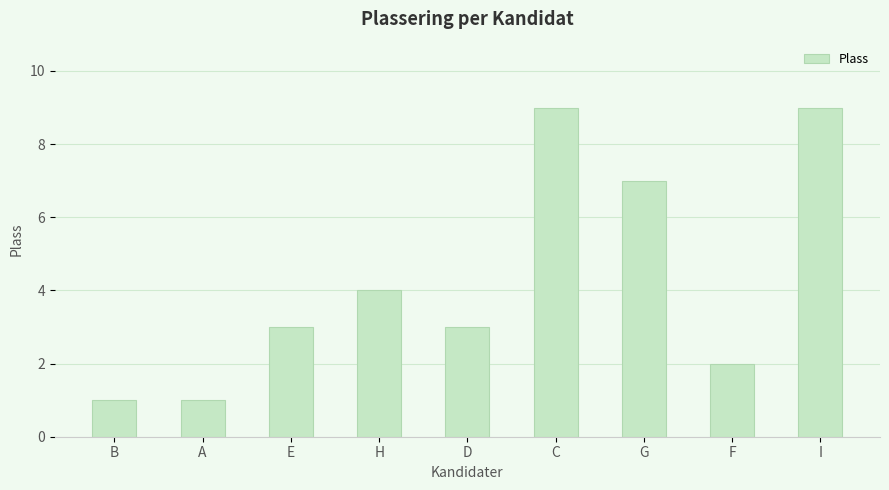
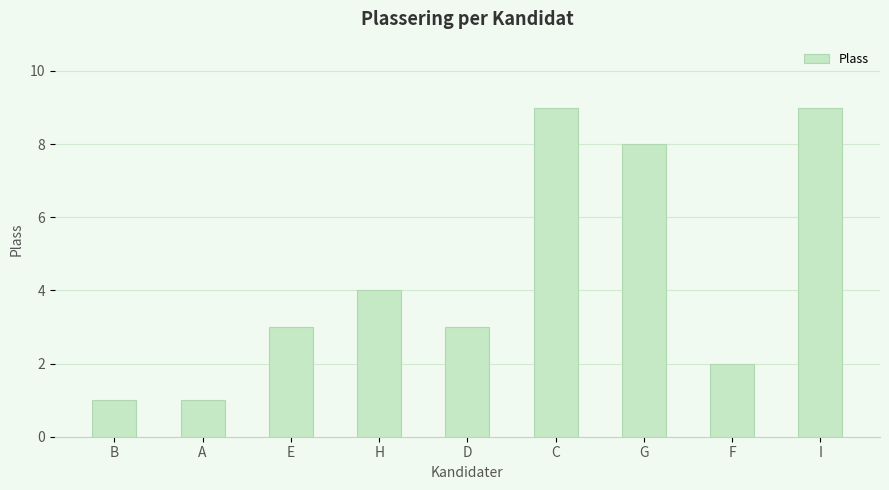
  {
    "B": 1,
    "A": 1,
    "E": 3,
    "H": 4,
    "D": 3,
    "C": 9,
-   "G": 7,
+   "G": 8,
    "F": 2,
    "I": 9
  }
